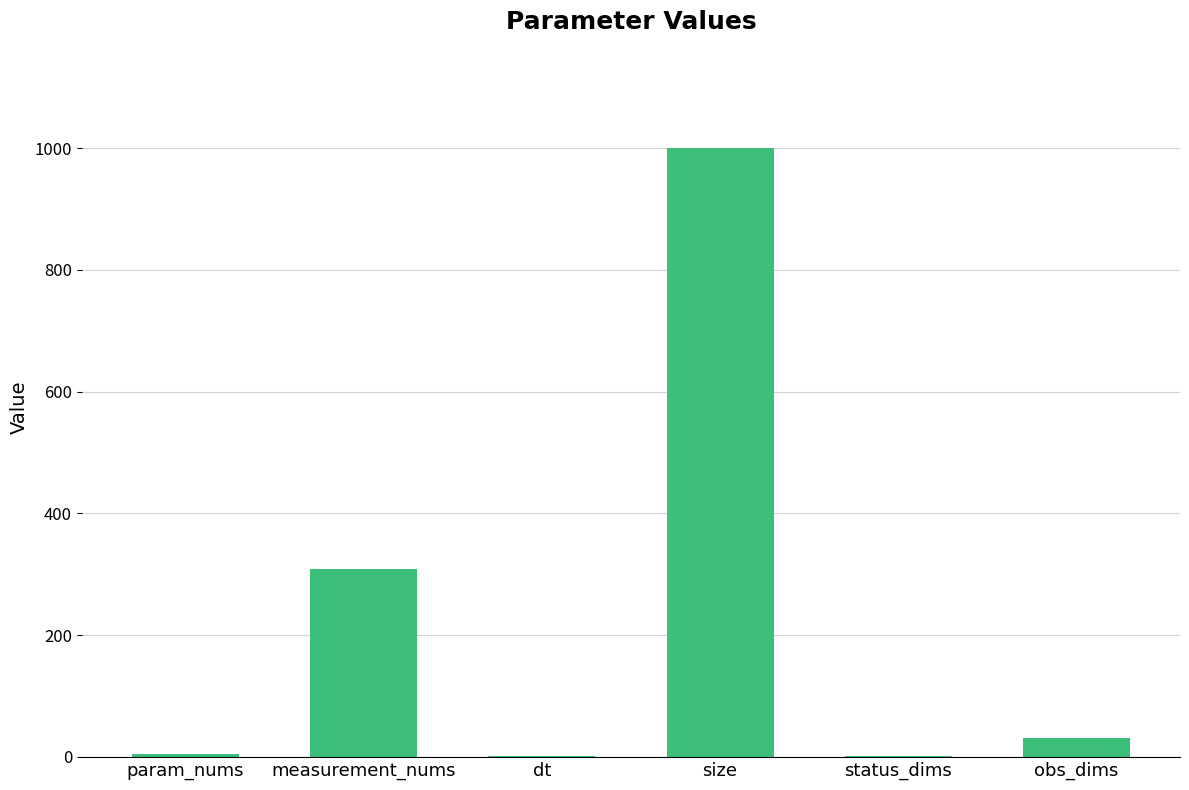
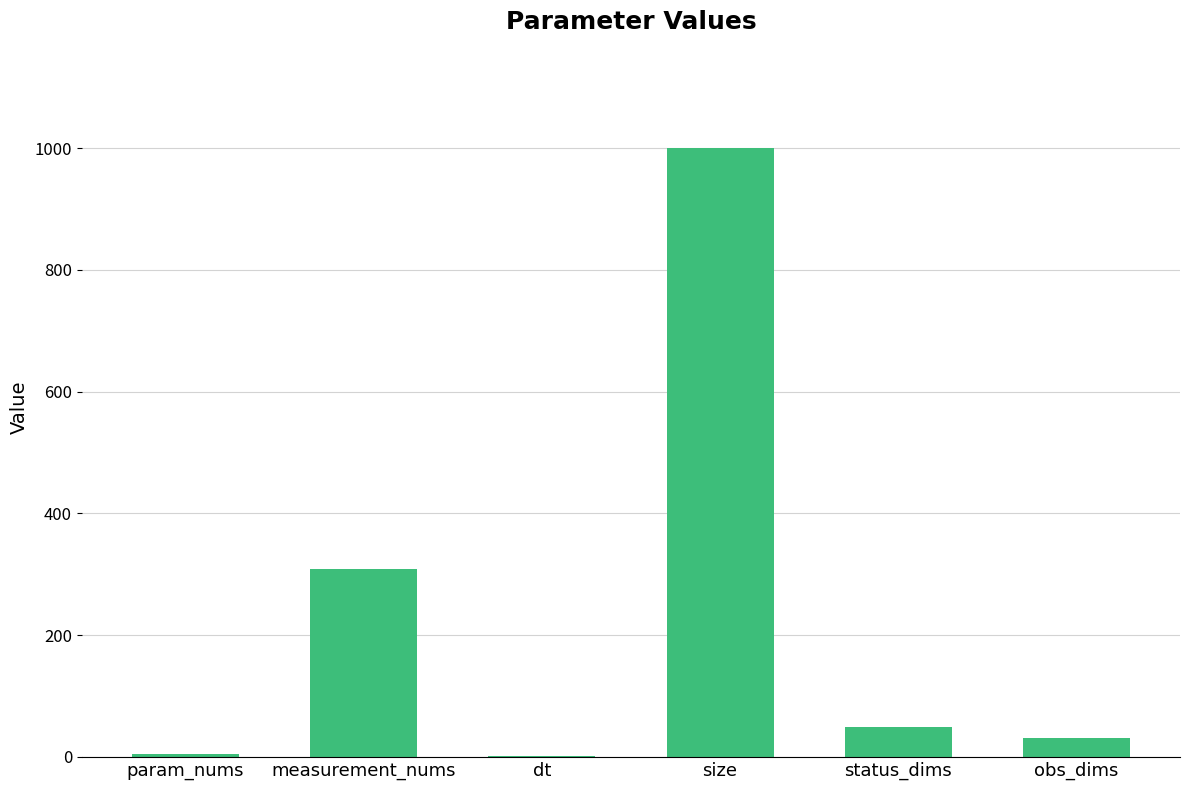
  {
    "param_nums": 10,
    "measurement_nums": 310,
    "size": 1000,
-   "status_dims": 0,
+   "status_dims": 50,
    "obs_dims": 30
  }
